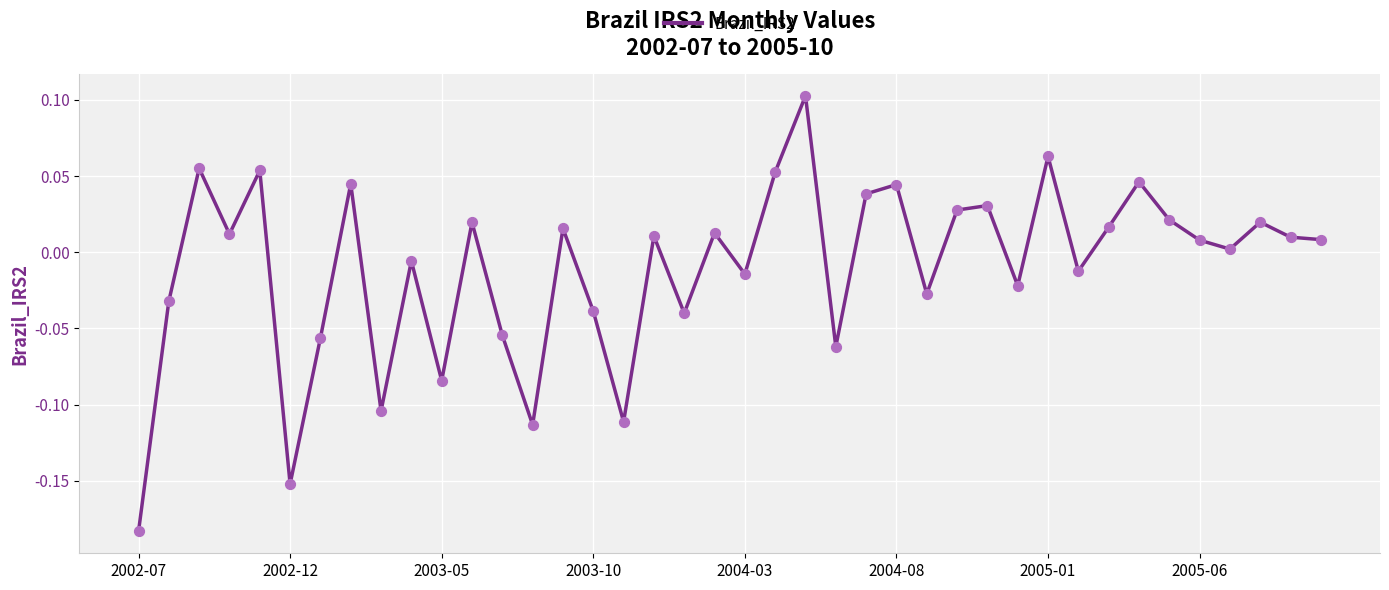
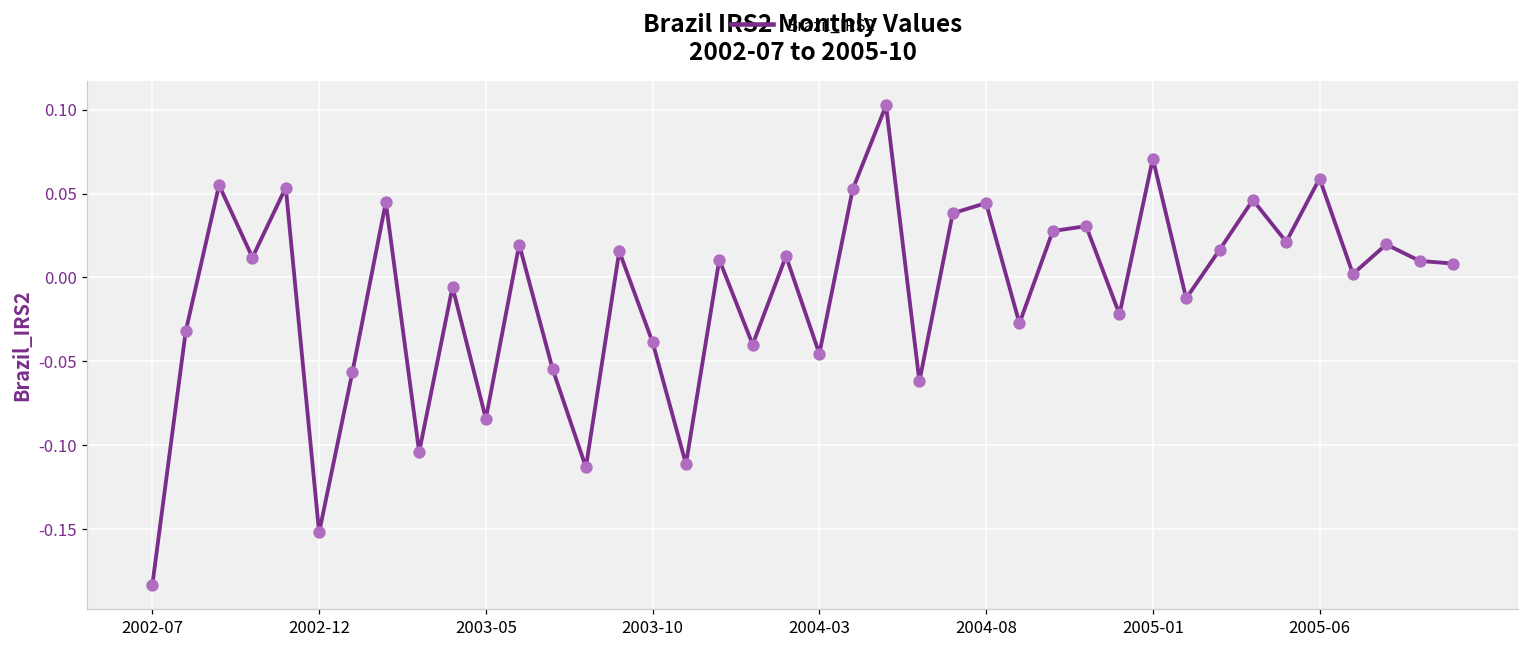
  {
    "2002-07": -0.183,
    "2002-12": -0.152,
    "2003-05": -0.084,
    "2003-10": -0.039,
-   "2004-03": -0.014,
+   "2004-03": -0.046,
    "2004-08": 0.044,
-   "2005-01": 0.063,
-   "2005-06": 0.008
+   "2005-01": 0.071,
+   "2005-06": 0.059
  }
